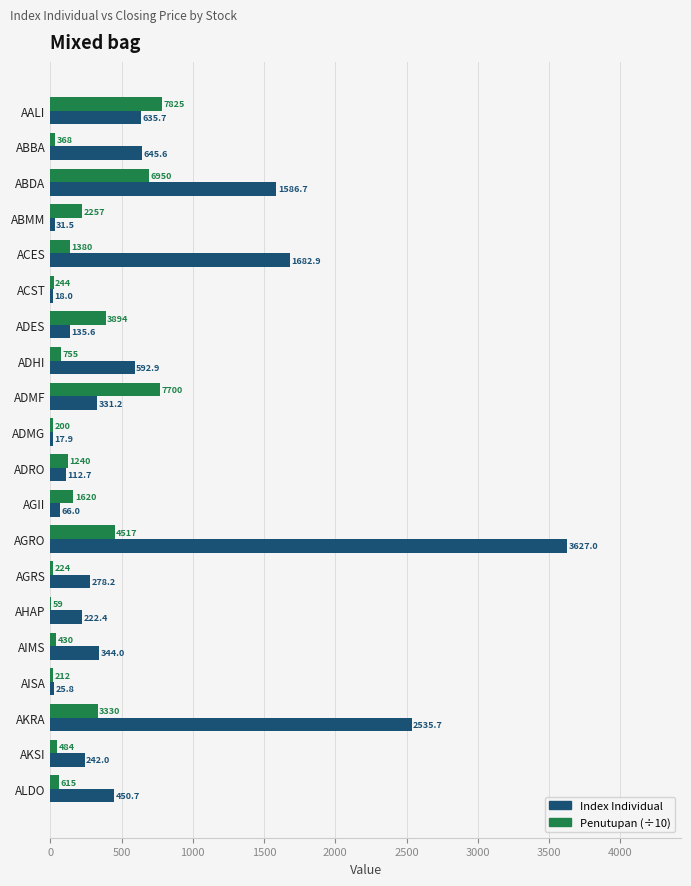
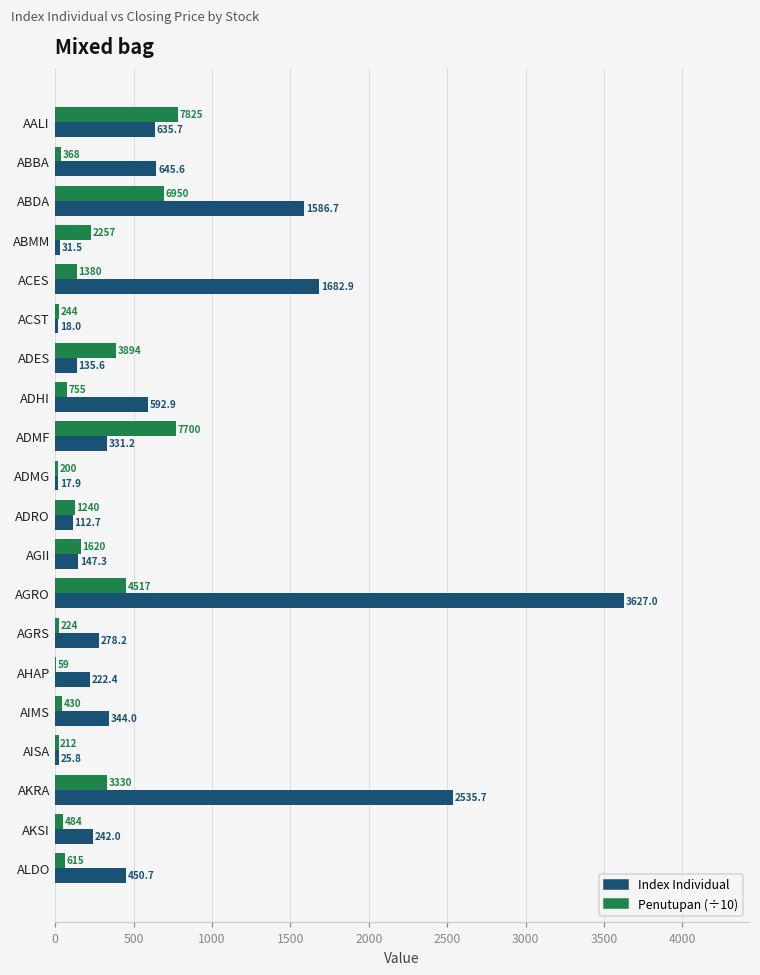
  {
    "Index Individual": {
      "AALI": 635.7,
      "ABBA": 645.6,
      "ABDA": 1586.7,
      "ABMM": 31.5,
      "ACES": 1682.9,
      "ACST": 18.0,
      "ADES": 135.6,
      "ADHI": 592.9,
      "ADMF": 331.2,
      "ADMG": 17.9,
      "ADRO": 112.7,
-     "AGII": 66.0,
+     "AGII": 147.3,
      "AGRO": 3627.0,
      "AGRS": 278.2,
      "AHAP": 222.4,
      "AIMS": 344.0,
      "AISA": 25.8,
      "AKRA": 2535.7,
      "AKSI": 242.0,
      "ALDO": 450.7
    }
  }
